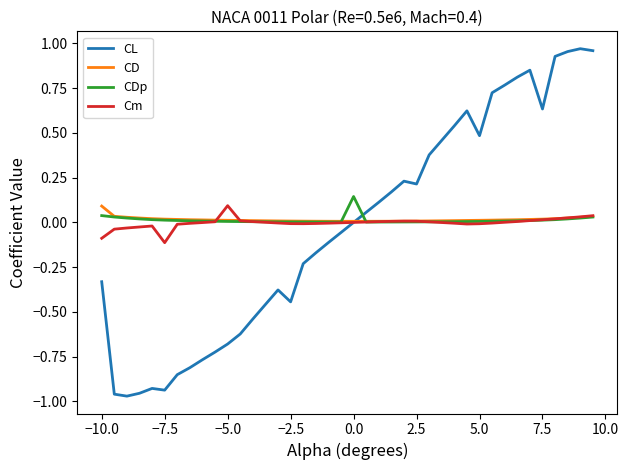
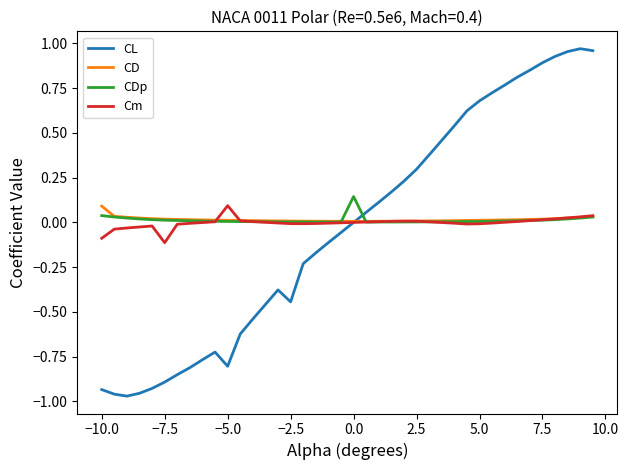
  {
    "CL": {
-     "−10.0": -0.33,
-     "−7.5": -0.94,
-     "−5.0": -0.68,
+     "−10.0": -0.93,
+     "−7.5": -0.89,
+     "−5.0": -0.80,
      "−2.5": -0.44,
-     "2.5": 0.21,
-     "5.0": 0.48,
-     "7.5": 0.63
+     "2.5": 0.30,
+     "5.0": 0.68,
+     "7.5": 0.89
    },
    "CD": {
      "−10.0": 0.09
    },
    "CDp": {
      "−10.0": 0.04,
      "0.0": 0.14
    },
    "Cm": {
      "−10.0": -0.09,
      "−7.5": -0.11,
      "−5.0": 0.09
    }
  }
